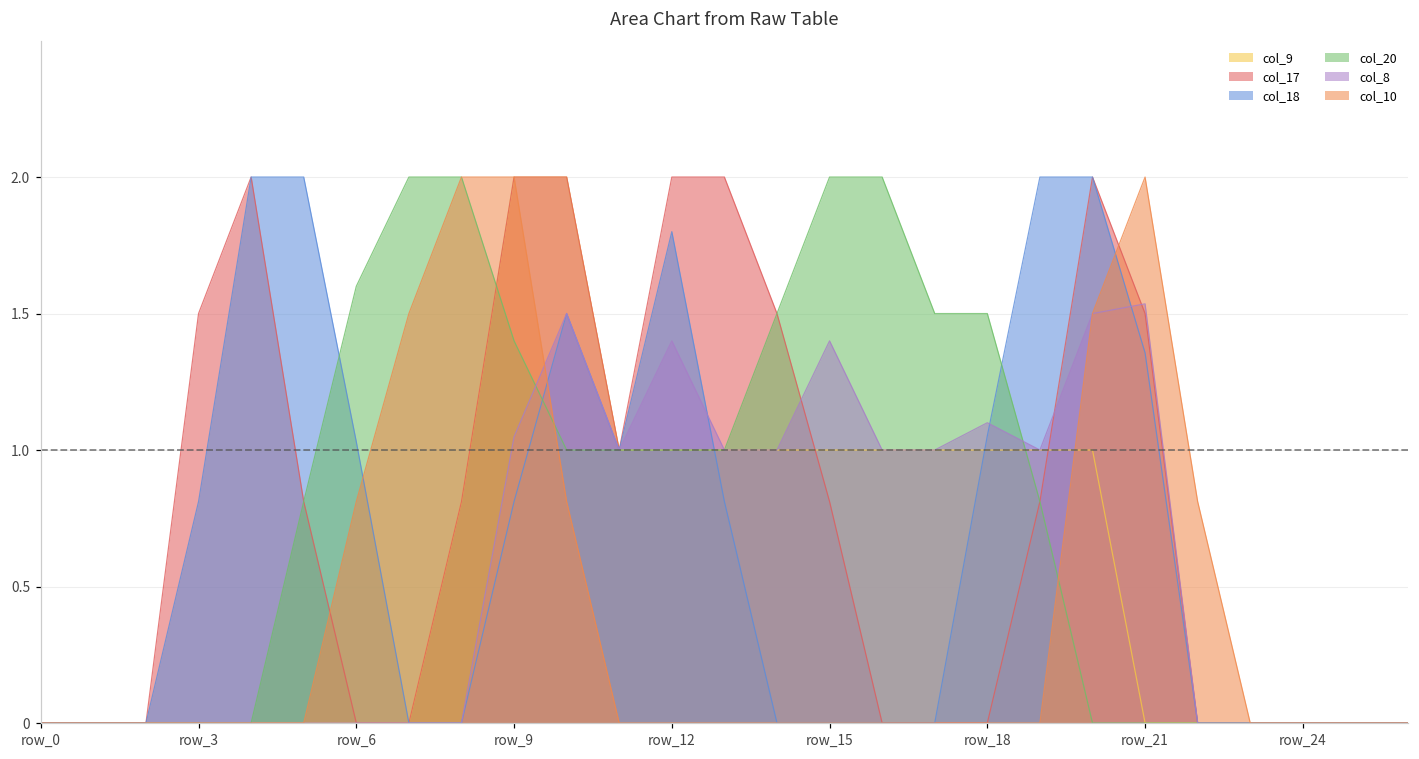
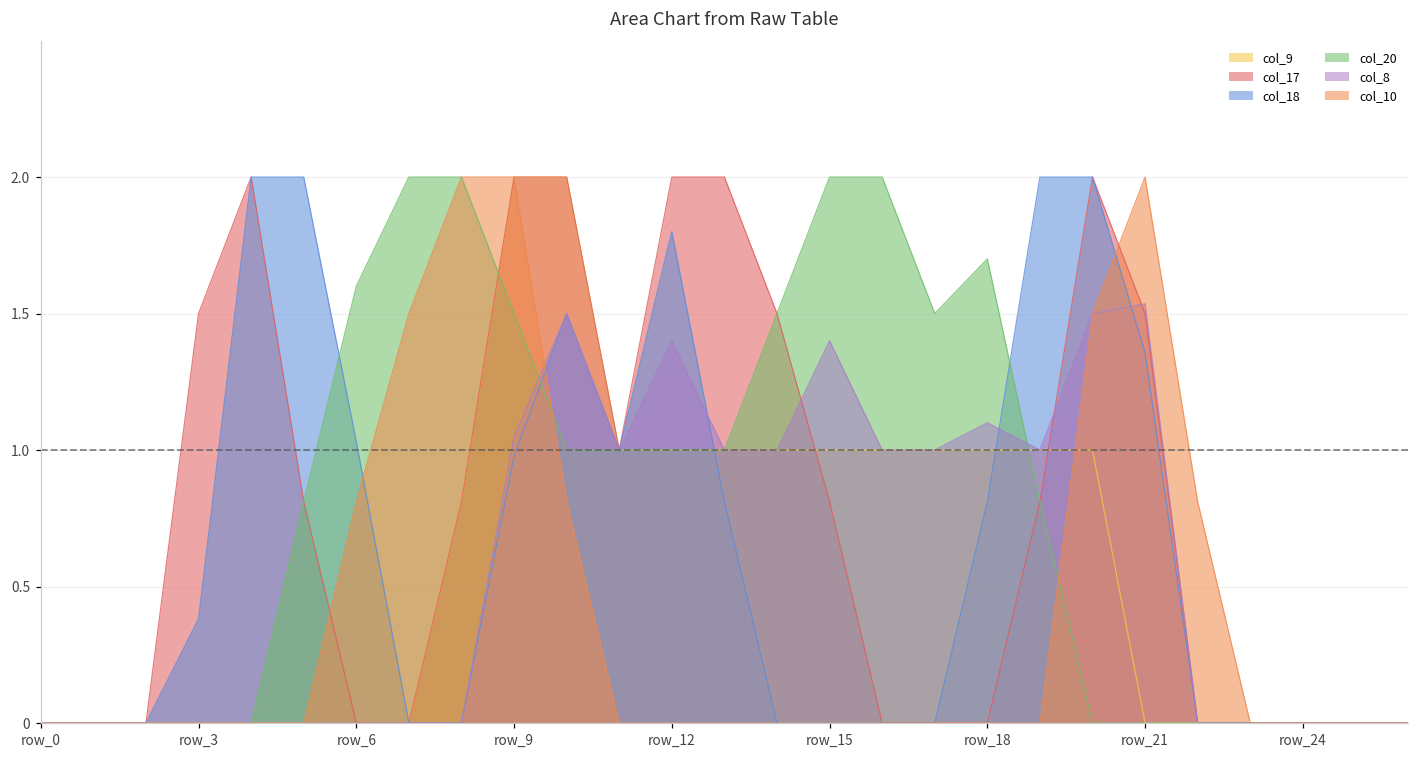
  {
    "col_18": {
-     "row_3": 0.81,
+     "row_3": 0.38,
      "row_6": 1.03,
-     "row_9": 0.81,
+     "row_9": 0.98,
      "row_12": 1.80,
-     "row_18": 1.05,
+     "row_18": 0.81,
      "row_21": 1.36
    },
    "col_20": {
      "row_6": 1.6,
-     "row_9": 1.4,
+     "row_9": 1.5,
      "row_15": 2.0,
-     "row_18": 1.5
+     "row_18": 1.7
    },
    "col_8": {
      "row_9": 1.05,
      "row_12": 1.40,
      "row_15": 1.40,
      "row_18": 1.10,
      "row_21": 1.54
    }
  }
